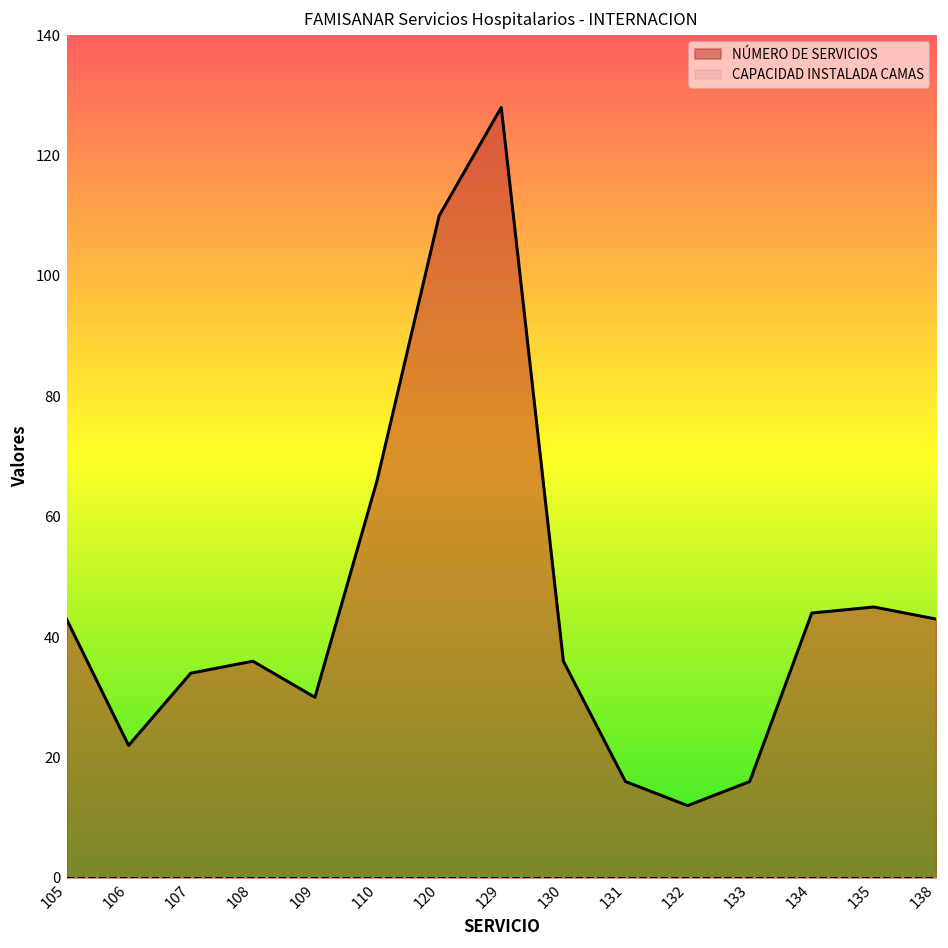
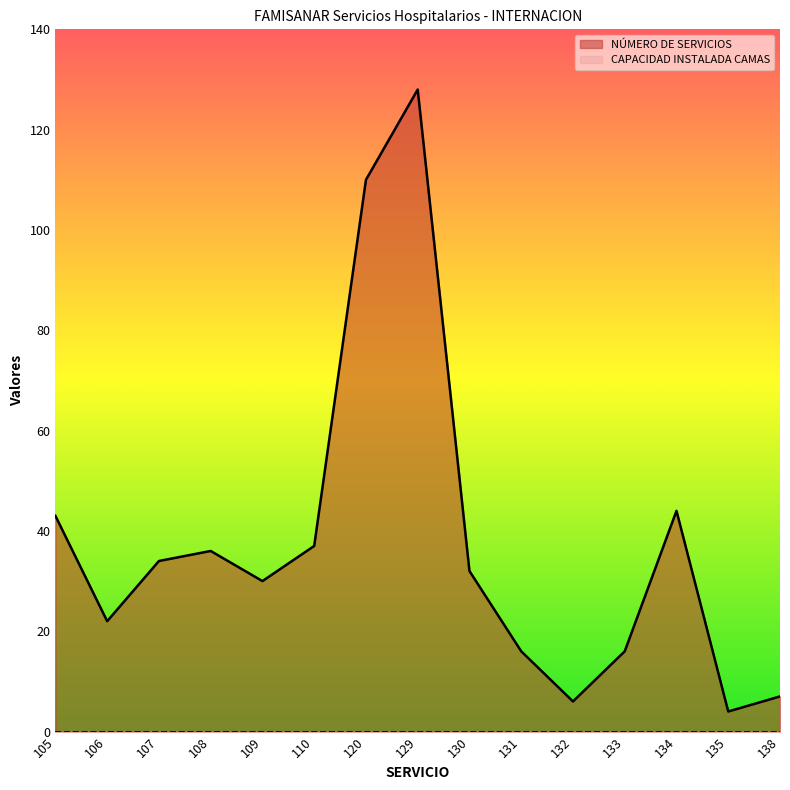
  {
    "NÚMERO DE SERVICIOS": {
      "105": 43,
      "106": 22,
      "107": 34,
      "108": 36,
      "109": 30,
-     "110": 66,
+     "110": 37,
      "120": 110,
      "129": 128,
-     "130": 36,
+     "130": 32,
      "131": 16,
-     "132": 12,
+     "132": 6,
      "133": 16,
      "134": 44,
-     "135": 45,
-     "138": 43
+     "135": 4,
+     "138": 7
    },
    "CAPACIDAD INSTALADA CAMAS": {
      "105": 0,
      "106": 0,
      "107": 0,
      "108": 0,
      "109": 0,
      "110": 0,
      "120": 0,
      "129": 0,
      "130": 0,
      "131": 0,
      "132": 0,
      "133": 0,
      "134": 0,
      "135": 0,
      "138": 0
    }
  }
